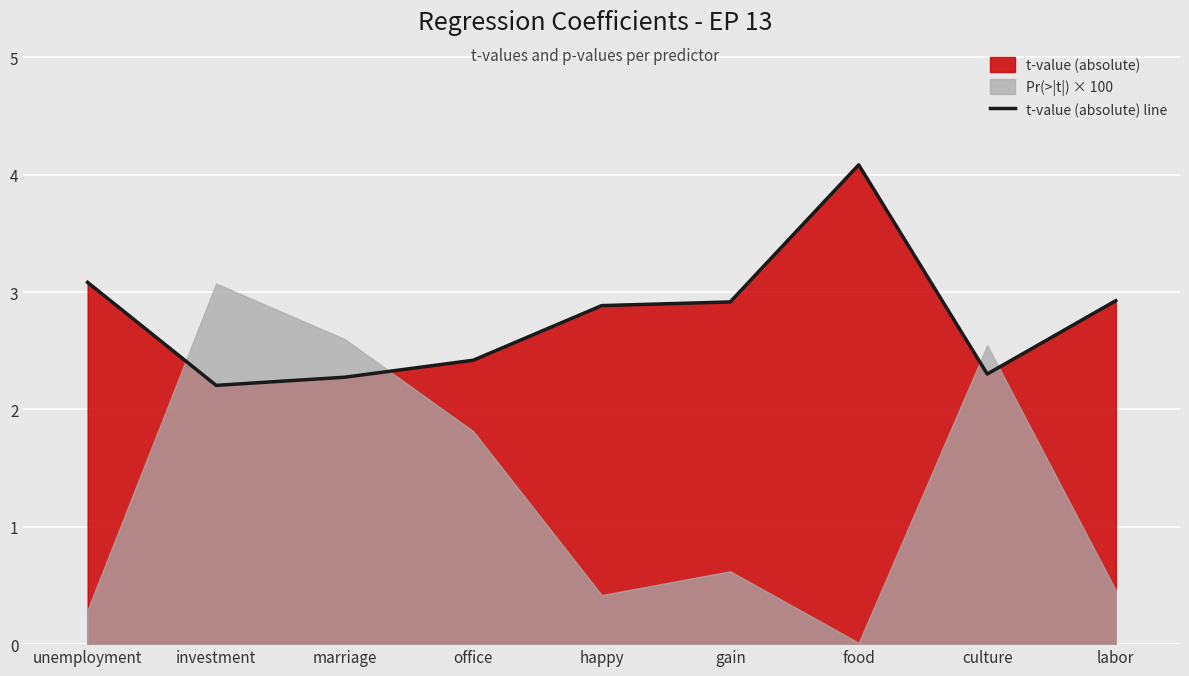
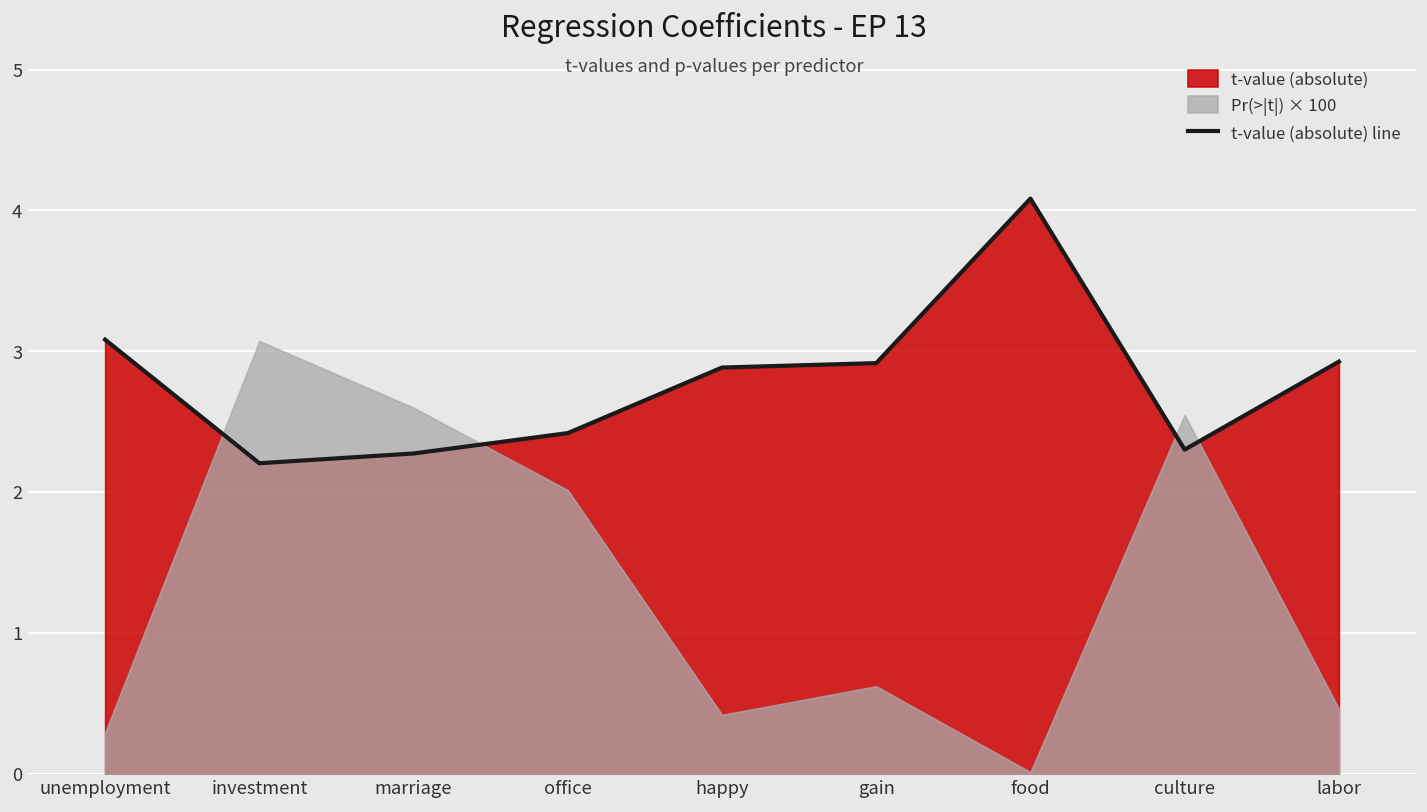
  {
    "t-value (absolute)": {
      "unemployment": 3.08,
      "investment": 2.20,
      "marriage": 2.27,
      "office": 2.42,
      "happy": 2.88,
      "gain": 2.92,
      "food": 4.08,
      "culture": 2.30,
      "labor": 2.93
    },
    "Pr(>|t|) × 100": {
      "unemployment": 0.29,
      "investment": 3.07,
      "marriage": 2.60,
-     "office": 1.81,
+     "office": 2.01,
      "happy": 0.42,
      "gain": 0.62,
      "culture": 2.55,
      "labor": 0.46
    }
  }
